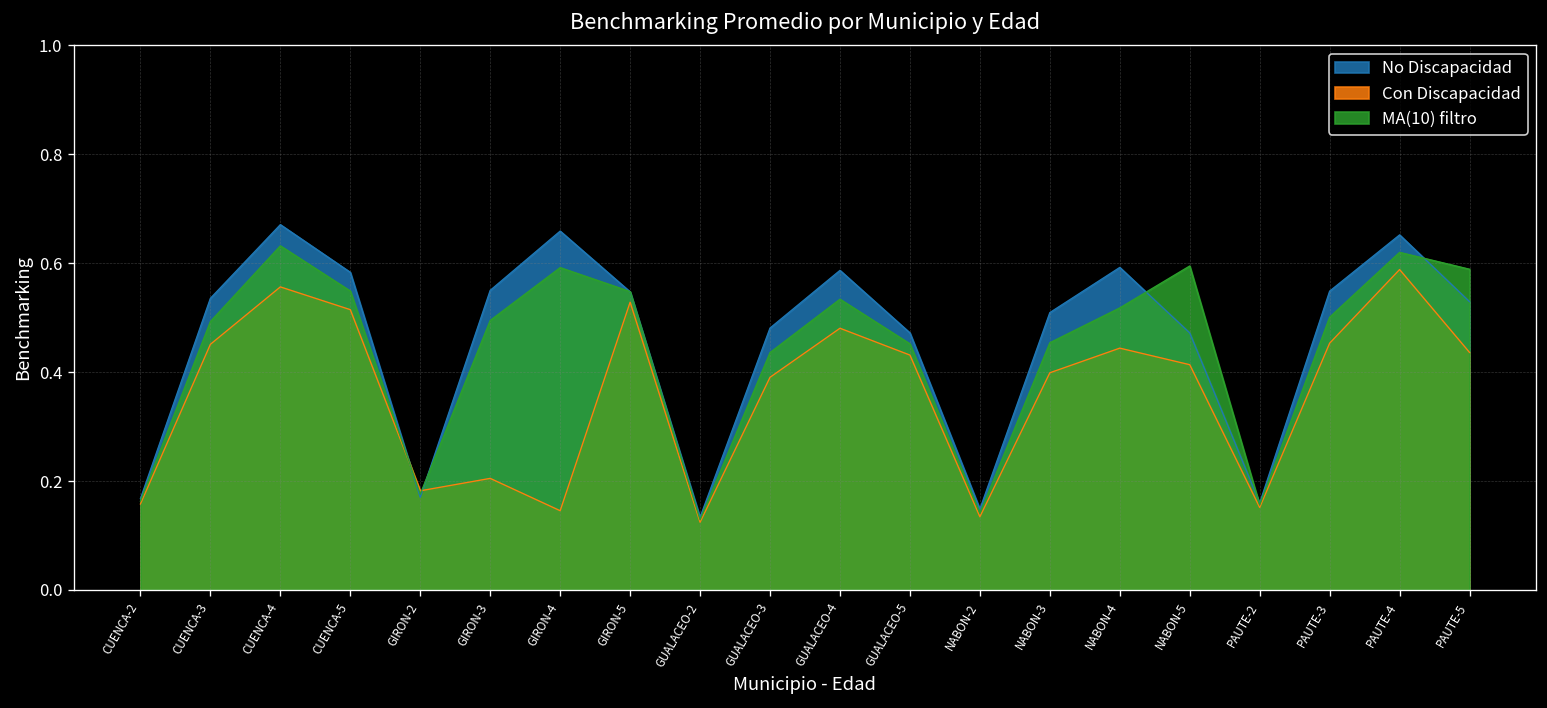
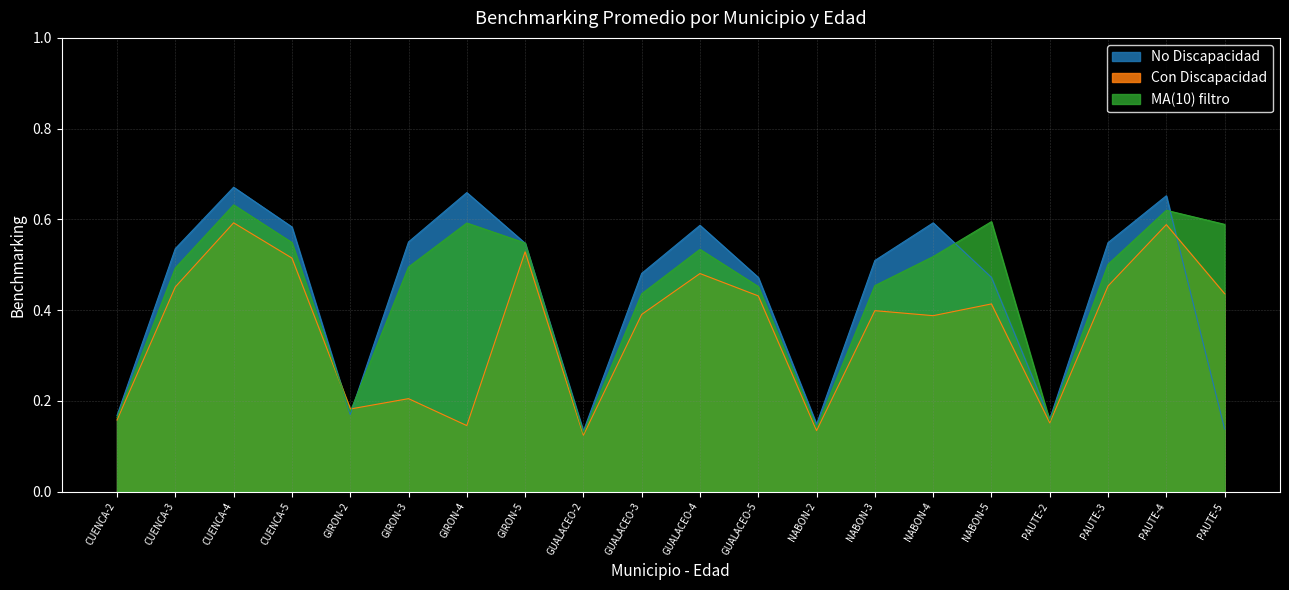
  {
    "No Discapacidad": {
      "CUENCA-3": 0.54,
      "CUENCA-4": 0.67,
      "CUENCA-5": 0.58,
      "GIRON-2": 0.17,
      "GIRON-3": 0.55,
      "GIRON-4": 0.66,
      "GUALACEO-3": 0.48,
      "GUALACEO-4": 0.59,
      "GUALACEO-5": 0.47,
      "NABON-2": 0.15,
      "NABON-3": 0.51,
      "NABON-4": 0.59,
      "NABON-5": 0.47,
      "PAUTE-3": 0.55,
      "PAUTE-4": 0.65,
-     "PAUTE-5": 0.53
+     "PAUTE-5": 0.14
    },
    "Con Discapacidad": {
      "CUENCA-3": 0.45,
-     "CUENCA-4": 0.56,
+     "CUENCA-4": 0.59,
      "CUENCA-5": 0.51,
      "GIRON-2": 0.18,
      "GIRON-3": 0.20,
      "GIRON-4": 0.15,
      "GIRON-5": 0.53,
      "GUALACEO-3": 0.39,
      "GUALACEO-4": 0.48,
      "GUALACEO-5": 0.43,
      "NABON-2": 0.13,
      "NABON-3": 0.40,
-     "NABON-4": 0.44,
+     "NABON-4": 0.39,
      "NABON-5": 0.41,
      "PAUTE-3": 0.45,
      "PAUTE-4": 0.59,
      "PAUTE-5": 0.44
    },
    "MA(10) filtro": {
      "CUENCA-3": 0.49,
      "CUENCA-4": 0.63,
      "CUENCA-5": 0.55,
      "GIRON-2": 0.18,
      "GIRON-3": 0.50,
      "GIRON-4": 0.59,
      "GUALACEO-3": 0.44,
      "GUALACEO-4": 0.53,
      "GUALACEO-5": 0.45,
      "NABON-2": 0.14,
      "NABON-3": 0.45,
      "NABON-4": 0.52,
      "NABON-5": 0.60,
      "PAUTE-3": 0.50,
      "PAUTE-4": 0.62,
      "PAUTE-5": 0.59
    }
  }
